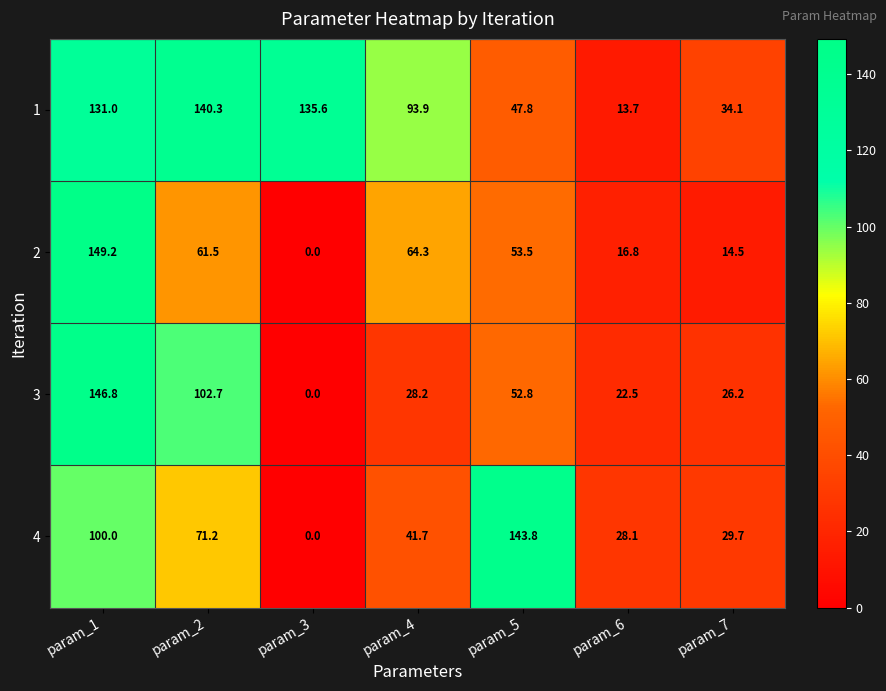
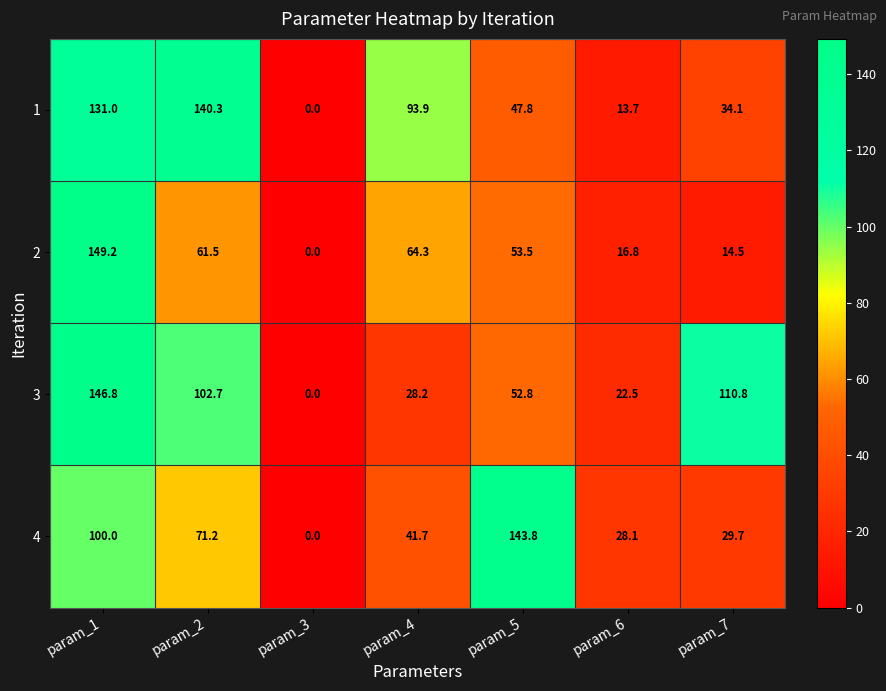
  {
    "1": {
      "param_1": 131.0,
      "param_2": 140.3,
-     "param_3": 135.6,
+     "param_3": 0.0,
      "param_4": 93.9,
      "param_5": 47.8,
      "param_6": 13.7,
      "param_7": 34.1
    },
    "2": {
      "param_1": 149.2,
      "param_2": 61.5,
      "param_3": 0.0,
      "param_4": 64.3,
      "param_5": 53.5,
      "param_6": 16.8,
      "param_7": 14.5
    },
    "3": {
      "param_1": 146.8,
      "param_2": 102.7,
      "param_3": 0.0,
      "param_4": 28.2,
      "param_5": 52.8,
      "param_6": 22.5,
-     "param_7": 26.2
+     "param_7": 110.8
    },
    "4": {
      "param_1": 100.0,
      "param_2": 71.2,
      "param_3": 0.0,
      "param_4": 41.7,
      "param_5": 143.8,
      "param_6": 28.1,
      "param_7": 29.7
    }
  }
